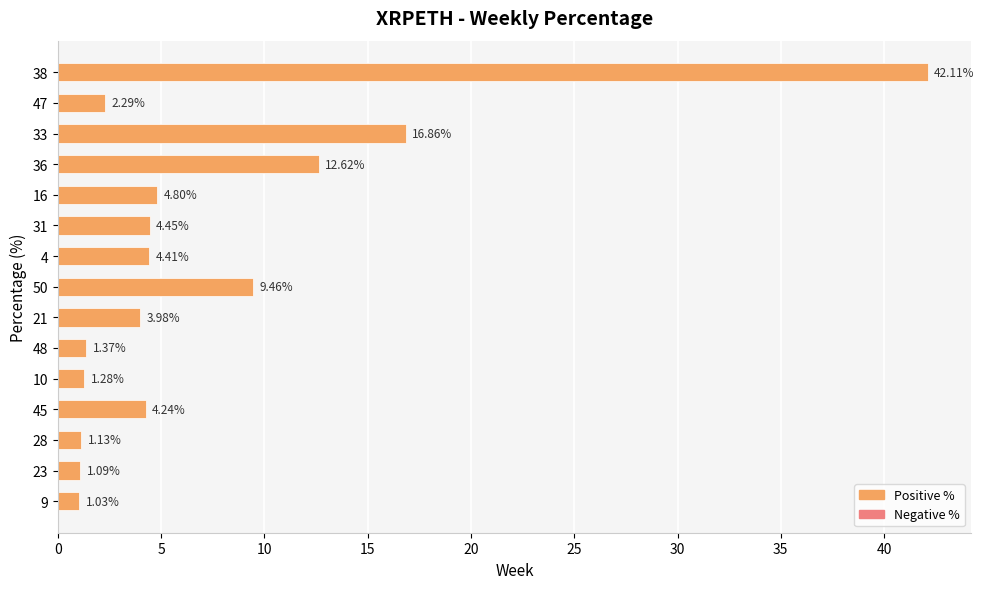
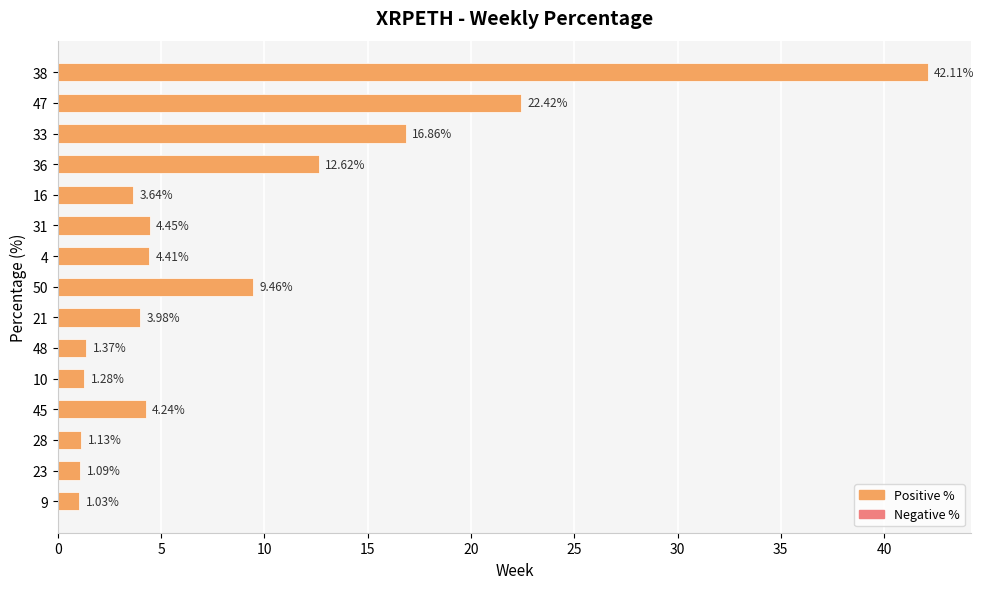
  {
    "38": "42.11%",
-   "47": "2.29%",
+   "47": "22.42%",
    "33": "16.86%",
    "36": "12.62%",
-   "16": "4.80%",
+   "16": "3.64%",
    "31": "4.45%",
    "4": "4.41%",
    "50": "9.46%",
    "21": "3.98%",
    "48": "1.37%",
    "10": "1.28%",
    "45": "4.24%",
    "28": "1.13%",
    "23": "1.09%",
    "9": "1.03%"
  }
